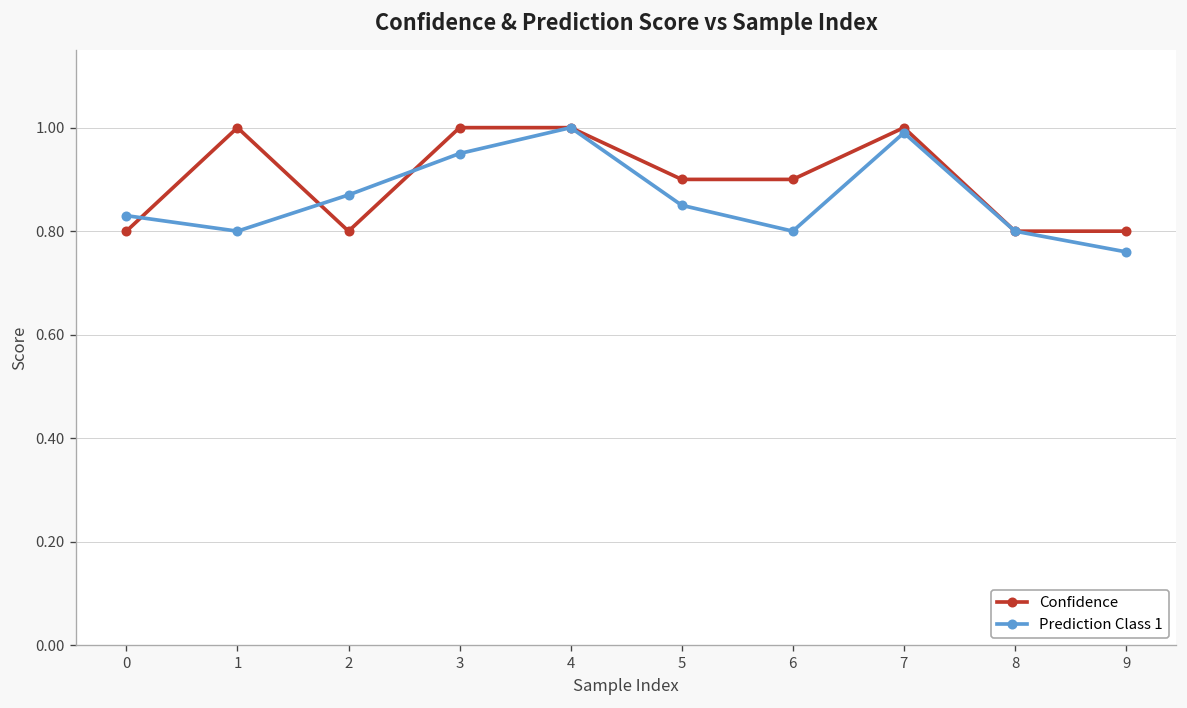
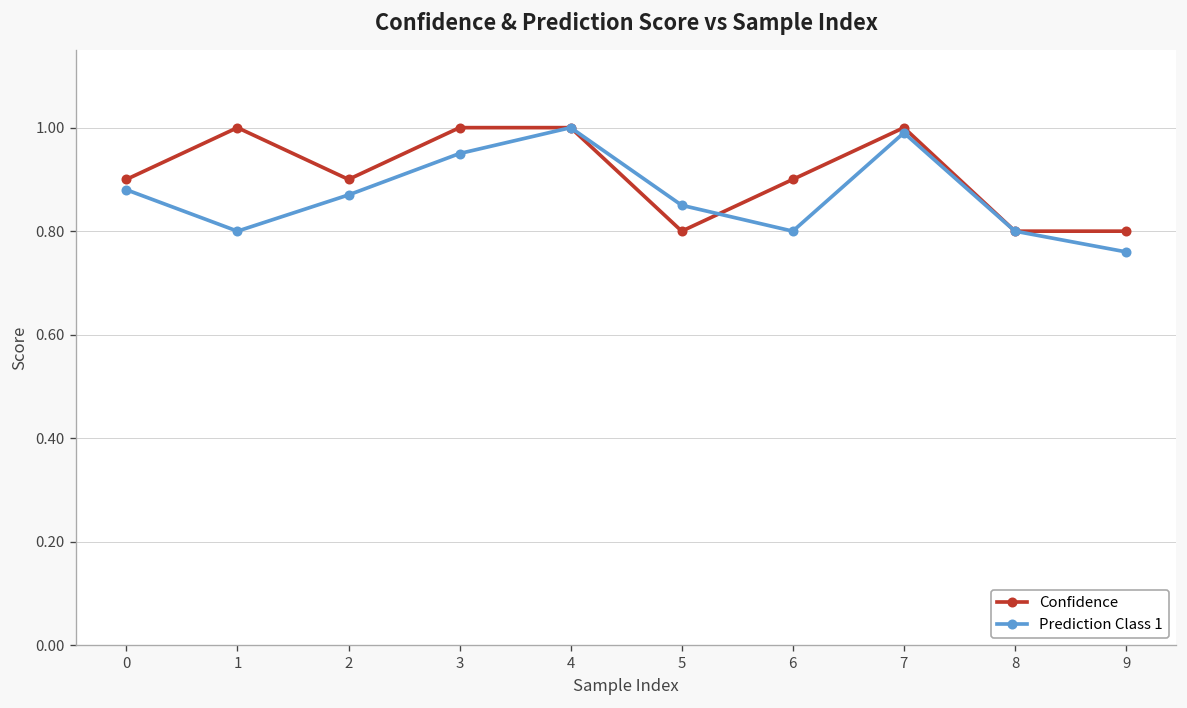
  {
    "Confidence": {
-     "0": 0.8,
+     "0": 0.9,
      "1": 1.0,
-     "2": 0.8,
+     "2": 0.9,
      "3": 1.0,
-     "5": 0.9,
+     "5": 0.8,
      "6": 0.9,
      "7": 1.0,
      "9": 0.8
    },
    "Prediction Class 1": {
-     "0": 0.83,
+     "0": 0.88,
      "1": 0.80,
      "2": 0.87,
      "3": 0.95,
      "5": 0.85,
      "6": 0.80,
      "7": 0.99,
      "9": 0.76
    }
  }
